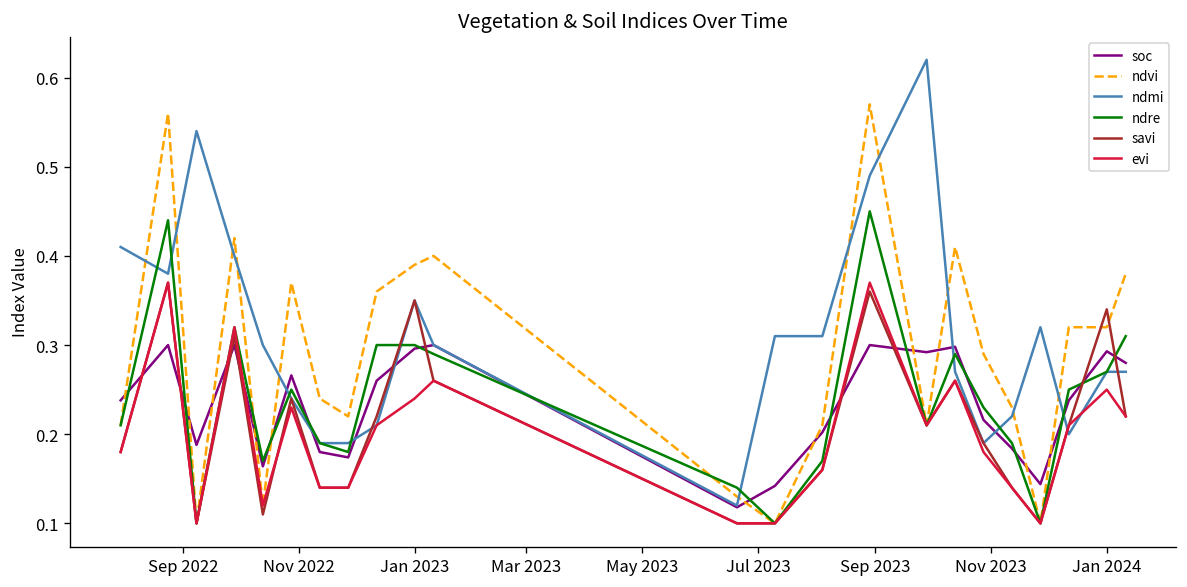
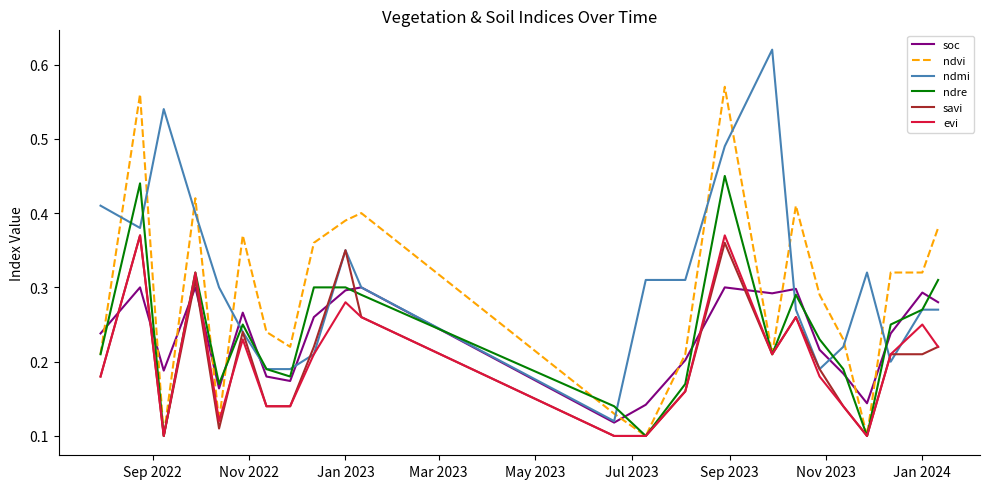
  {
    "soc": {
      "Jan 2023": 0.30,
      "Jan 2024": 0.29
    },
    "ndvi": {
      "Jan 2023": 0.39,
      "Jan 2024": 0.32
    },
    "ndre": {
      "Jan 2023": 0.30
    },
    "savi": {
-     "Jan 2024": 0.34
+     "Jan 2024": 0.21
    },
    "evi": {
-     "Jan 2023": 0.24,
+     "Jan 2023": 0.28,
      "Jan 2024": 0.25
    }
  }
